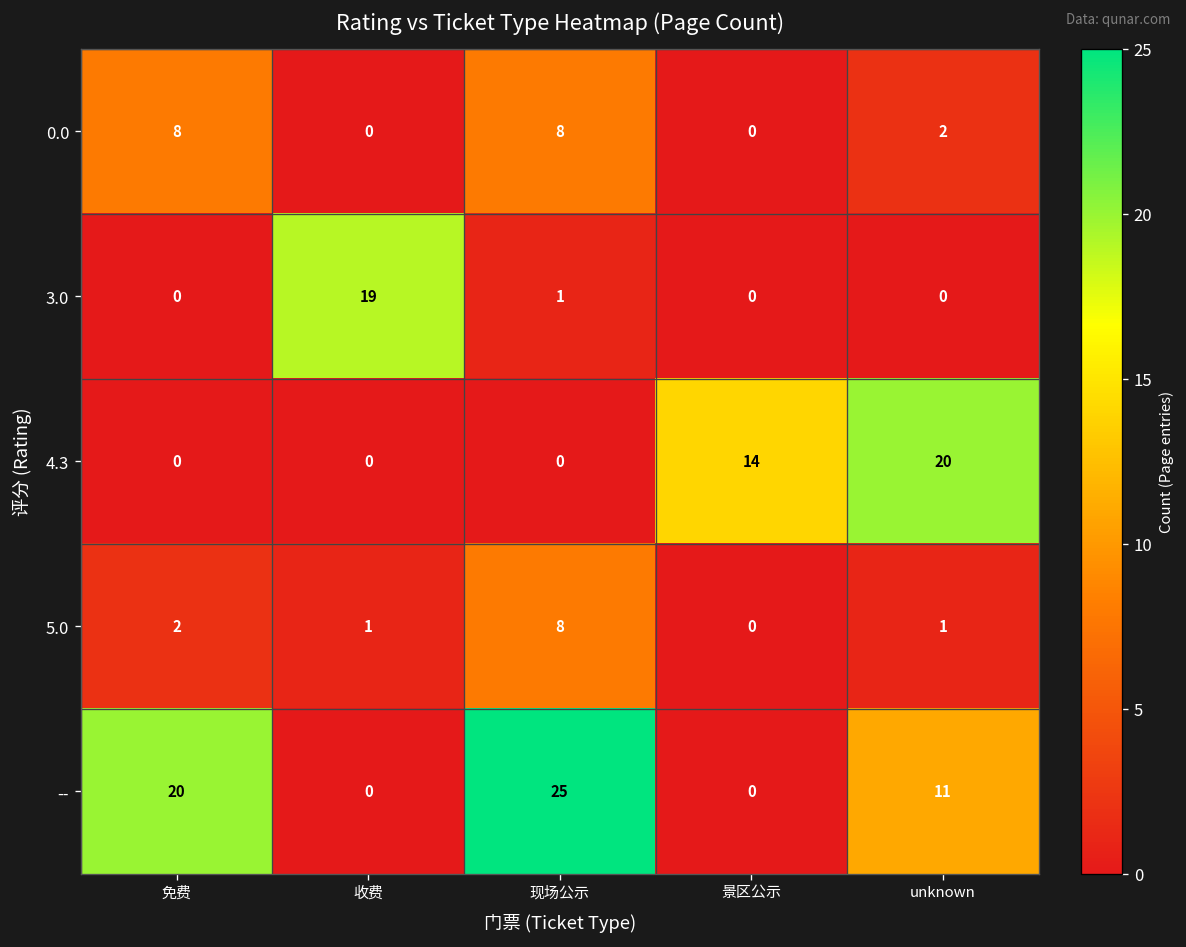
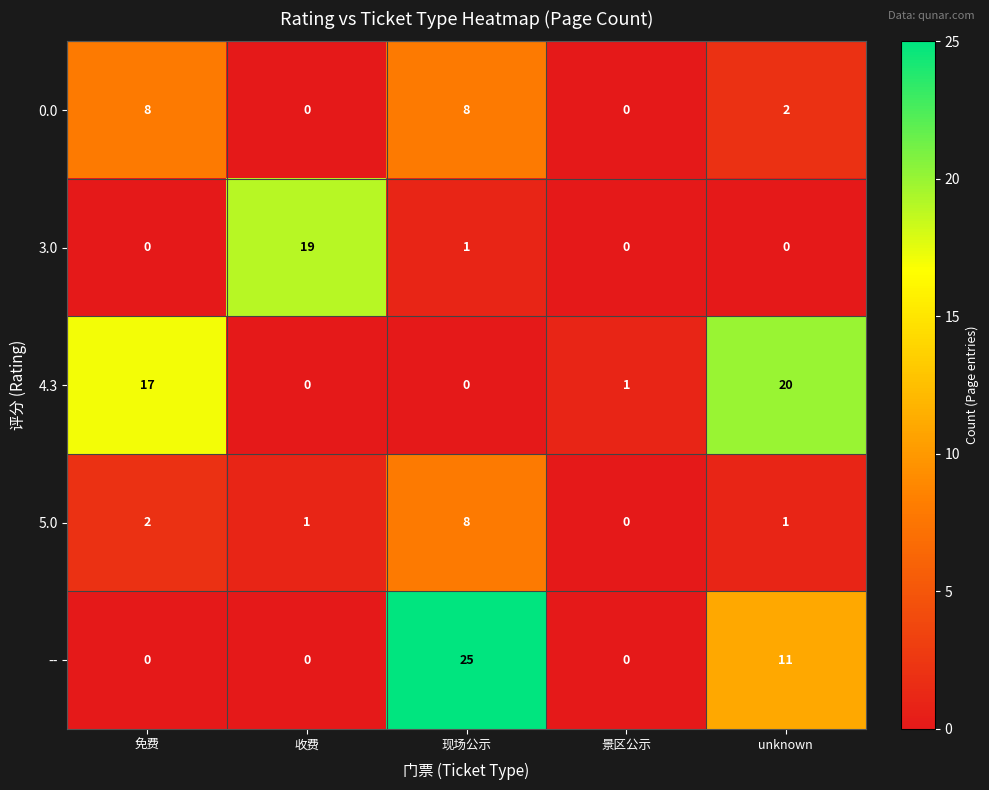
  {
    "0.0": {
      "免费": 8,
      "收费": 0,
      "现场公示": 8,
      "景区公示": 0,
      "unknown": 2
    },
    "3.0": {
      "免费": 0,
      "收费": 19,
      "现场公示": 1,
      "景区公示": 0,
      "unknown": 0
    },
    "4.3": {
-     "免费": 0,
+     "免费": 17,
      "收费": 0,
      "现场公示": 0,
-     "景区公示": 14,
+     "景区公示": 1,
      "unknown": 20
    },
    "5.0": {
      "免费": 2,
      "收费": 1,
      "现场公示": 8,
      "景区公示": 0,
      "unknown": 1
    },
    "--": {
-     "免费": 20,
+     "免费": 0,
      "收费": 0,
      "现场公示": 25,
      "景区公示": 0,
      "unknown": 11
    }
  }
